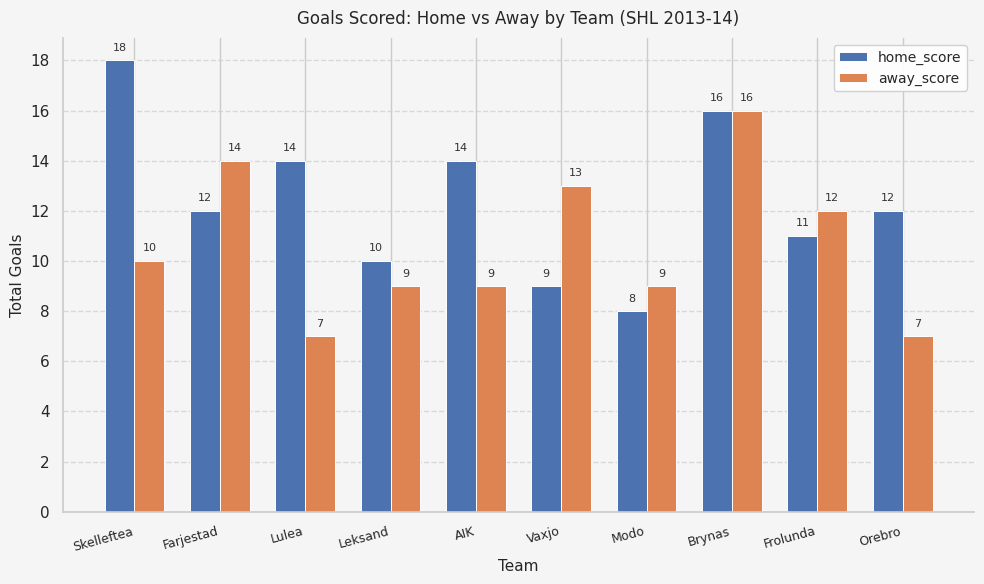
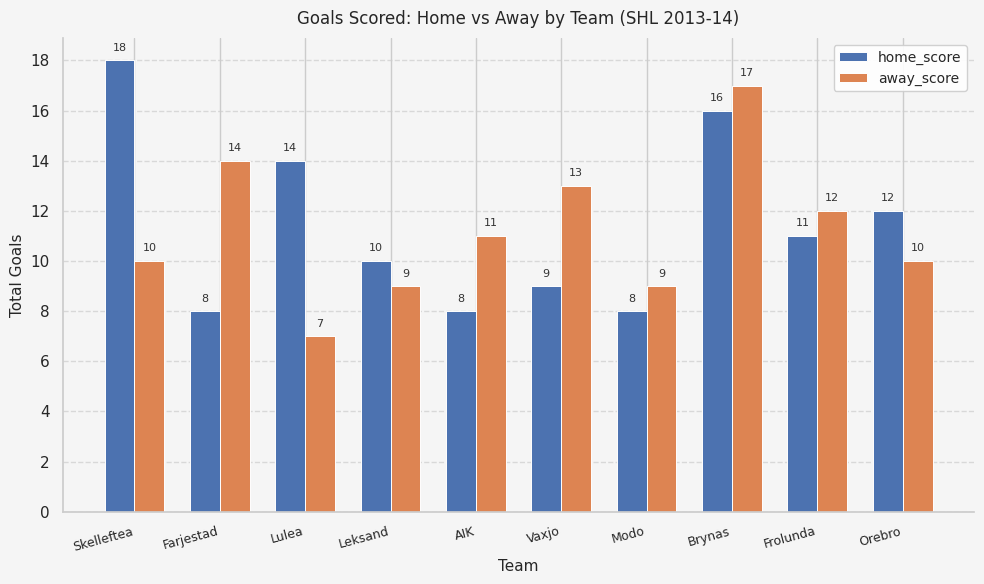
  {
    "home_score": {
      "Skelleftea": 18,
-     "Farjestad": 12,
+     "Farjestad": 8,
      "Lulea": 14,
      "Leksand": 10,
-     "AIK": 14,
+     "AIK": 8,
      "Vaxjo": 9,
      "Modo": 8,
      "Brynas": 16,
      "Frolunda": 11,
      "Orebro": 12
    },
    "away_score": {
      "Skelleftea": 10,
      "Farjestad": 14,
      "Lulea": 7,
      "Leksand": 9,
-     "AIK": 9,
+     "AIK": 11,
      "Vaxjo": 13,
      "Modo": 9,
-     "Brynas": 16,
+     "Brynas": 17,
      "Frolunda": 12,
-     "Orebro": 7
+     "Orebro": 10
    }
  }
